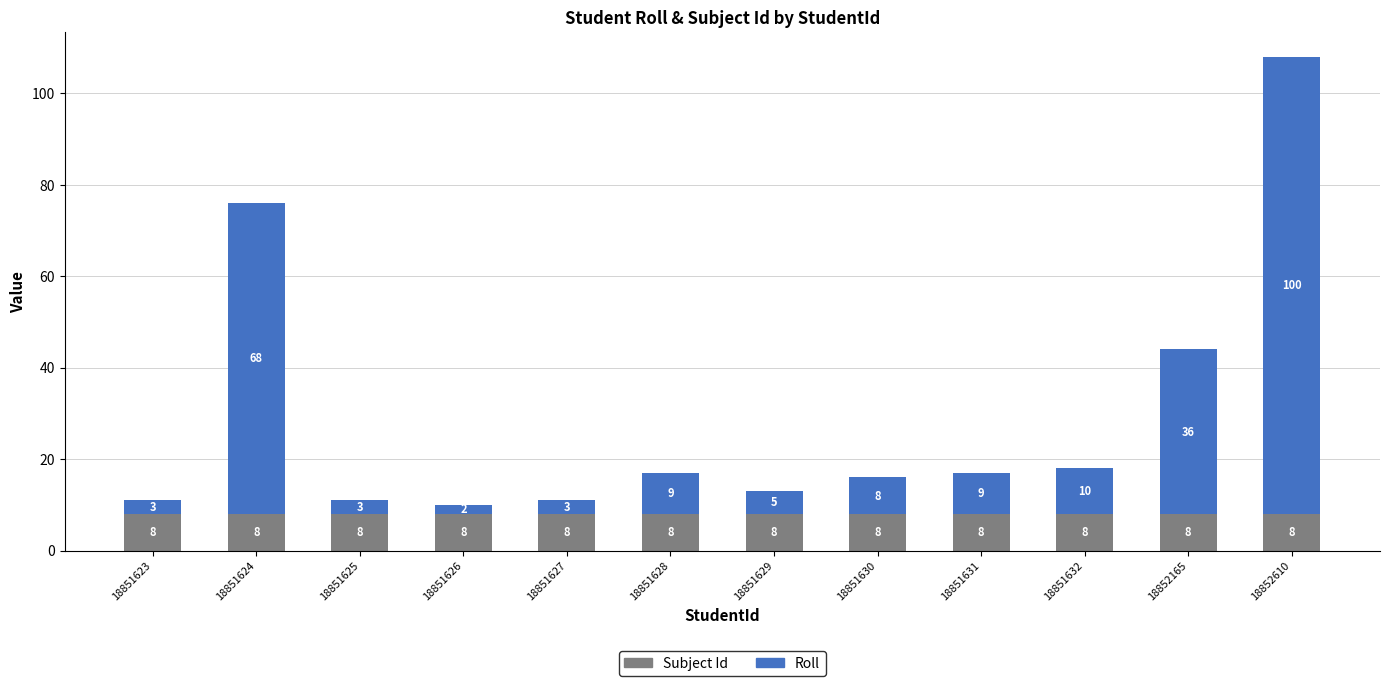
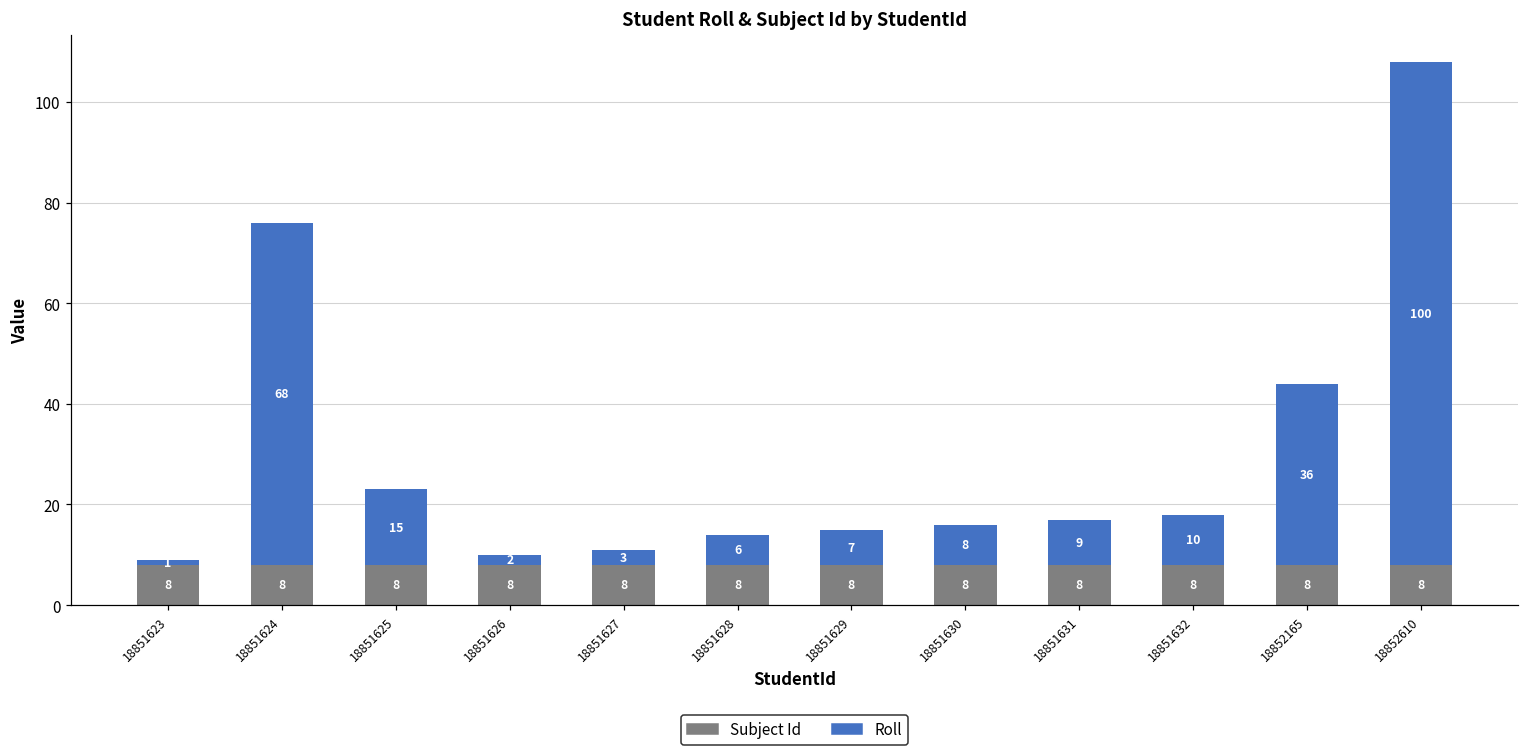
  {
    "Subject Id": {
      "18851623": 8,
      "18851624": 8,
      "18851625": 8,
      "18851626": 8,
      "18851627": 8,
      "18851628": 8,
      "18851629": 8,
      "18851630": 8,
      "18851631": 8,
      "18851632": 8,
      "18852165": 8,
      "18852610": 8
    },
    "Roll": {
-     "18851623": 3,
+     "18851623": 1,
      "18851624": 68,
-     "18851625": 3,
+     "18851625": 15,
      "18851626": 2,
      "18851627": 3,
-     "18851628": 9,
-     "18851629": 5,
+     "18851628": 6,
+     "18851629": 7,
      "18851630": 8,
      "18851631": 9,
      "18851632": 10,
      "18852165": 36,
      "18852610": 100
    }
  }
